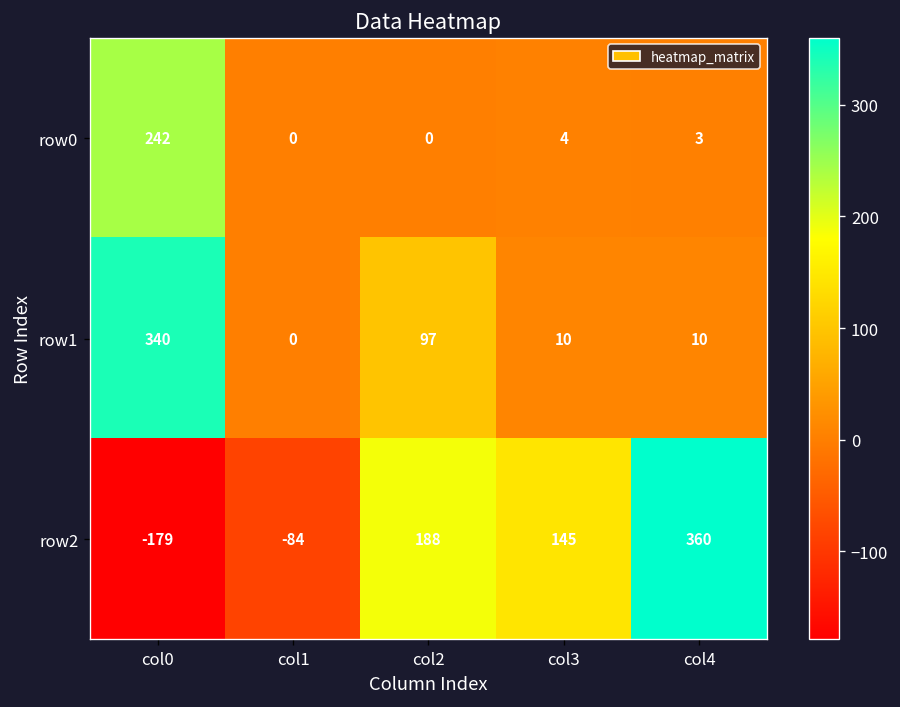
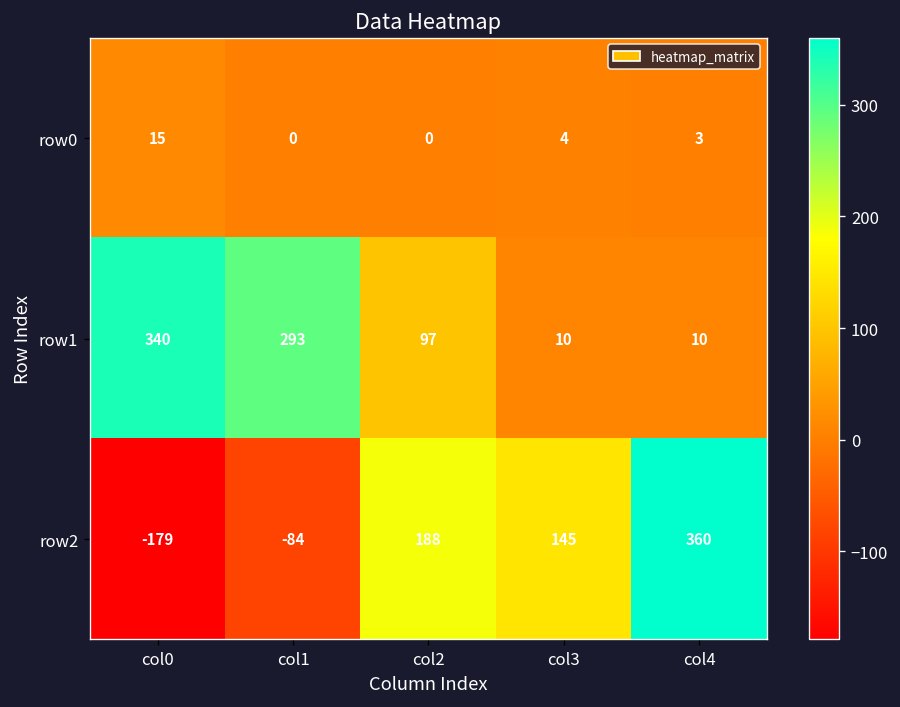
  {
    "row0": {
-     "col0": 242,
+     "col0": 15,
      "col1": 0,
      "col2": 0,
      "col3": 4,
      "col4": 3
    },
    "row1": {
      "col0": 340,
-     "col1": 0,
+     "col1": 293,
      "col2": 97,
      "col3": 10,
      "col4": 10
    },
    "row2": {
      "col0": -179,
      "col1": -84,
      "col2": 188,
      "col3": 145,
      "col4": 360
    }
  }
